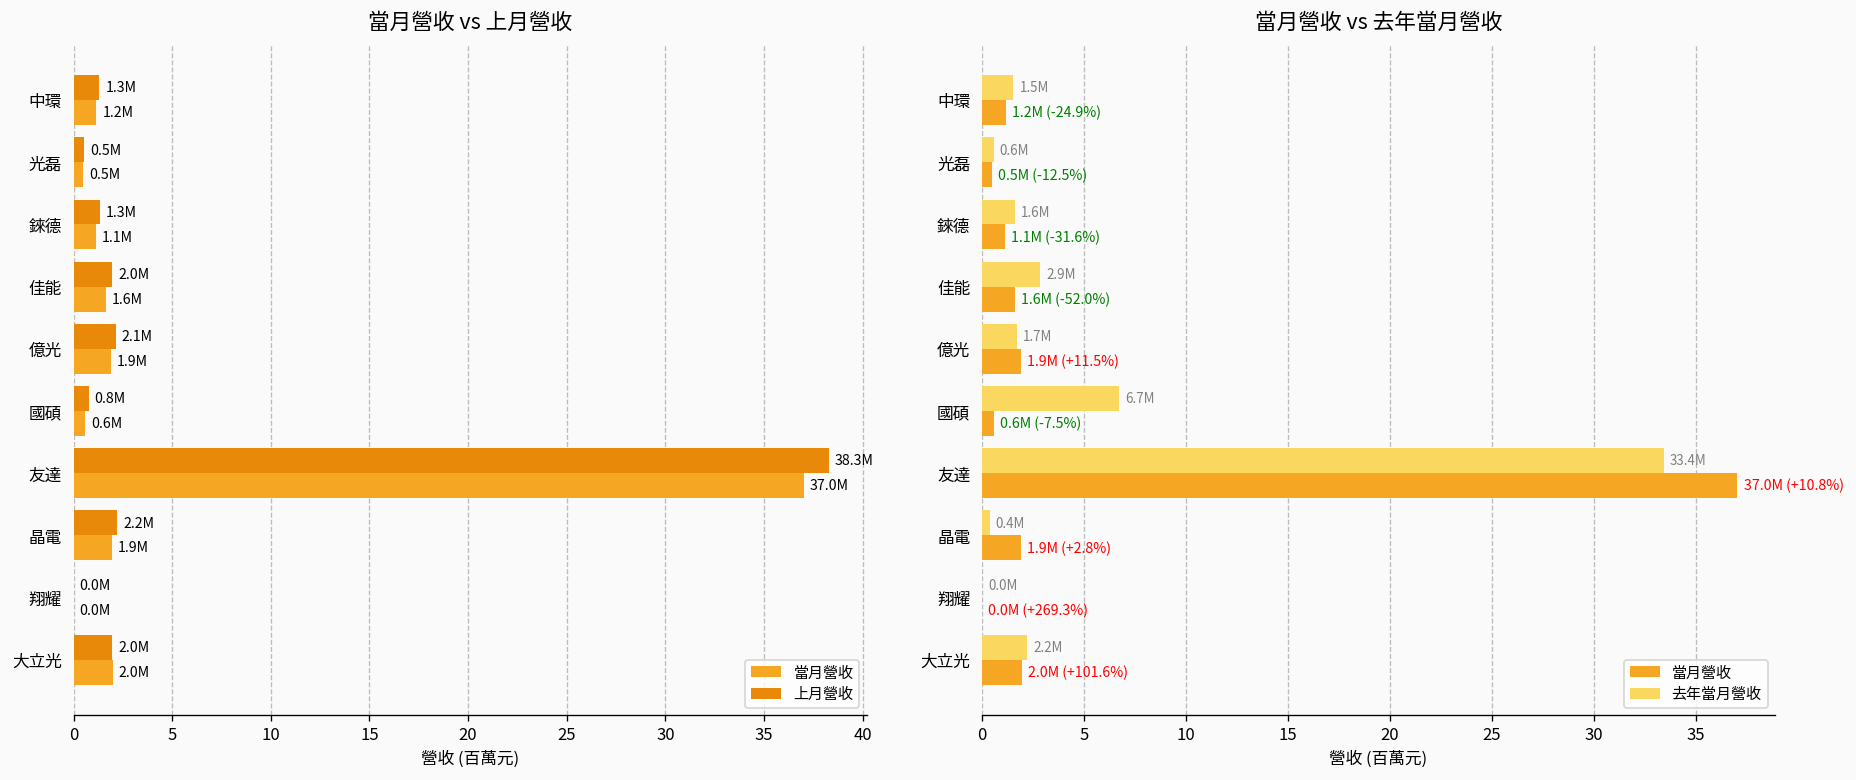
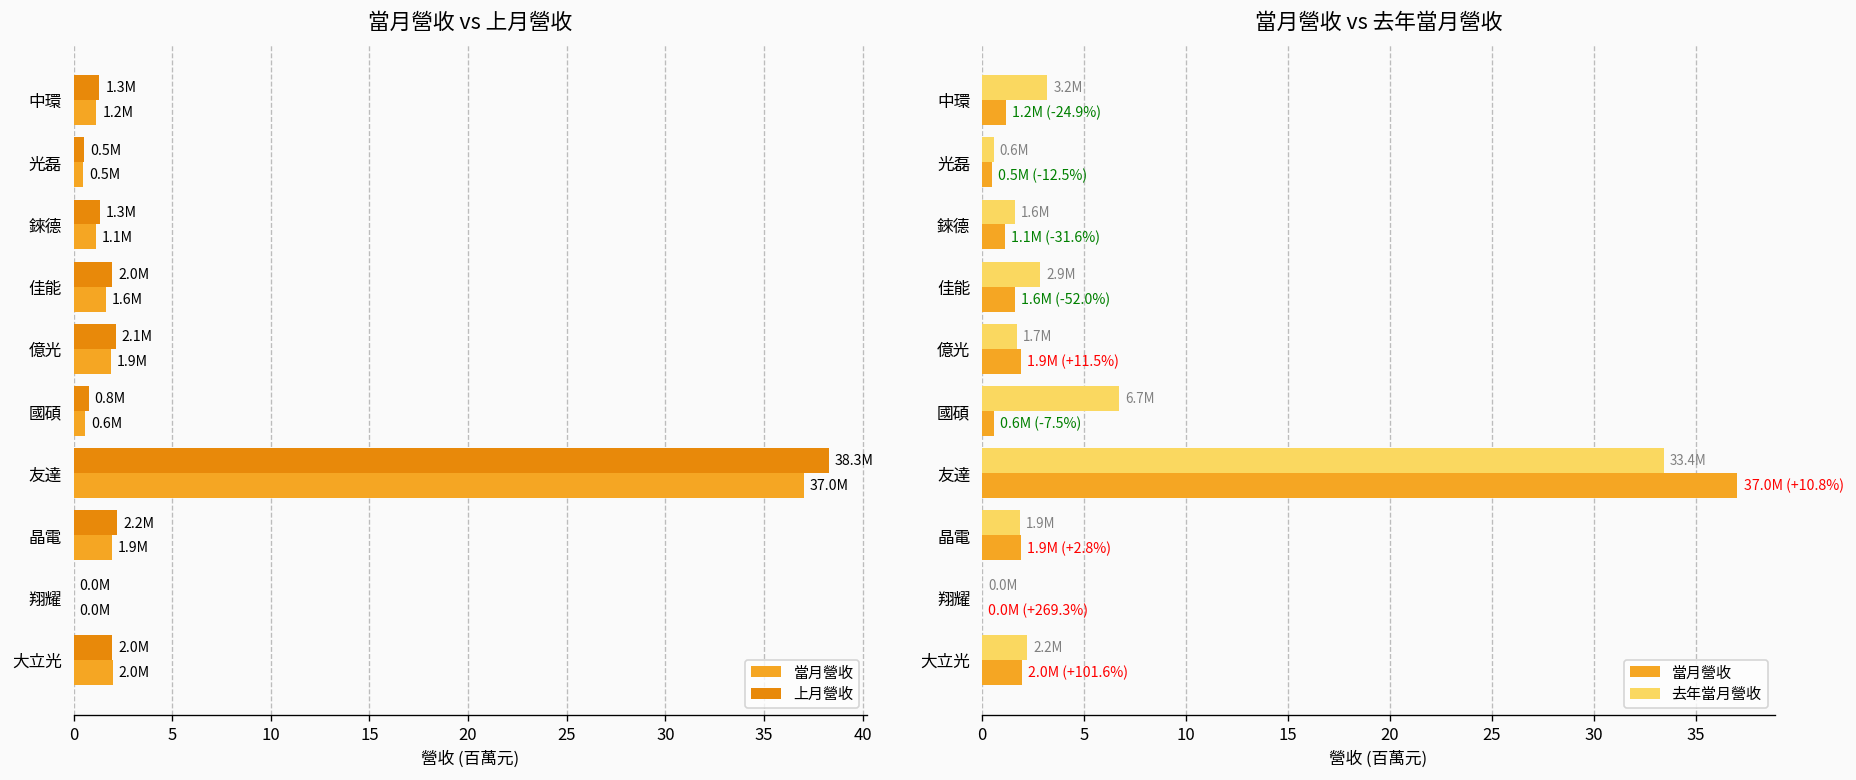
  {
    "當月營收 vs 去年當月營收": {
      "當月營收": {
        "中環": "1.2M",
        "光磊": "0.5M",
        "錸德": "1.1M",
        "佳能": "1.6M",
        "億光": "1.9M",
        "國碩": "0.6M",
        "友達": "37.0M",
        "晶電": "1.9M",
        "翔耀": "0.0M",
        "大立光": "2.0M"
      },
      "去年當月營收": {
-       "中環": "1.5M",
+       "中環": "3.2M",
        "光磊": "0.6M",
        "錸德": "1.6M",
        "佳能": "2.9M",
        "億光": "1.7M",
        "國碩": "6.7M",
        "友達": "33.4M",
-       "晶電": "0.4M",
+       "晶電": "1.9M",
        "翔耀": "0.0M",
        "大立光": "2.2M"
      }
    }
  }
